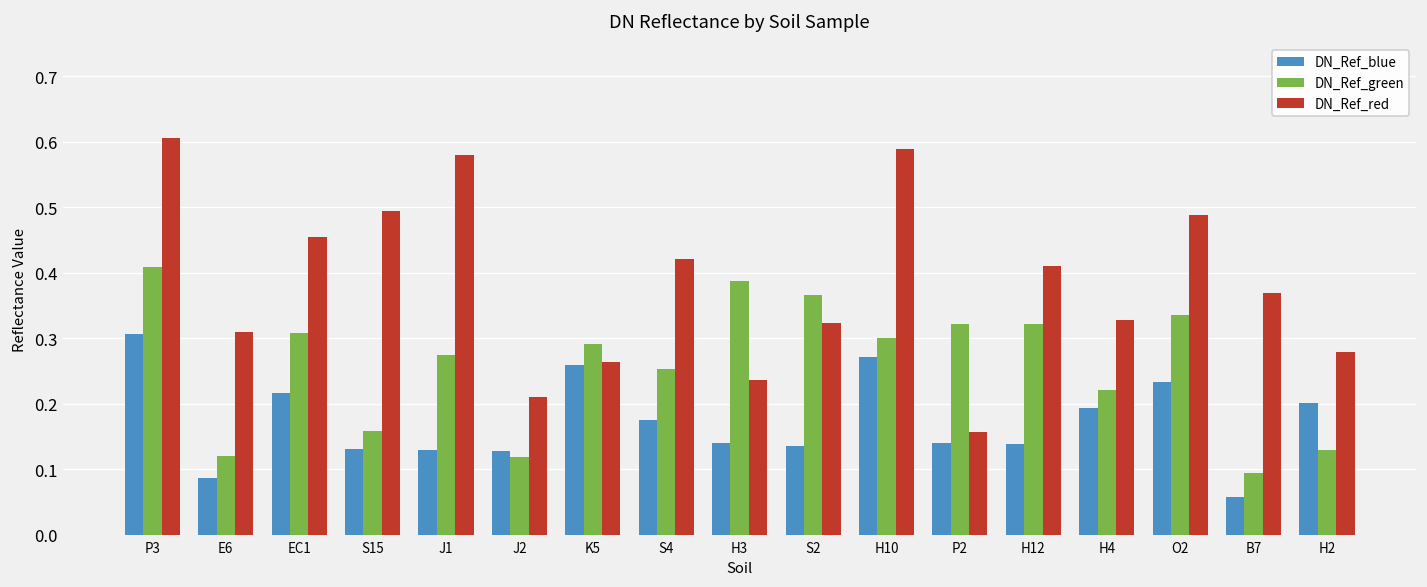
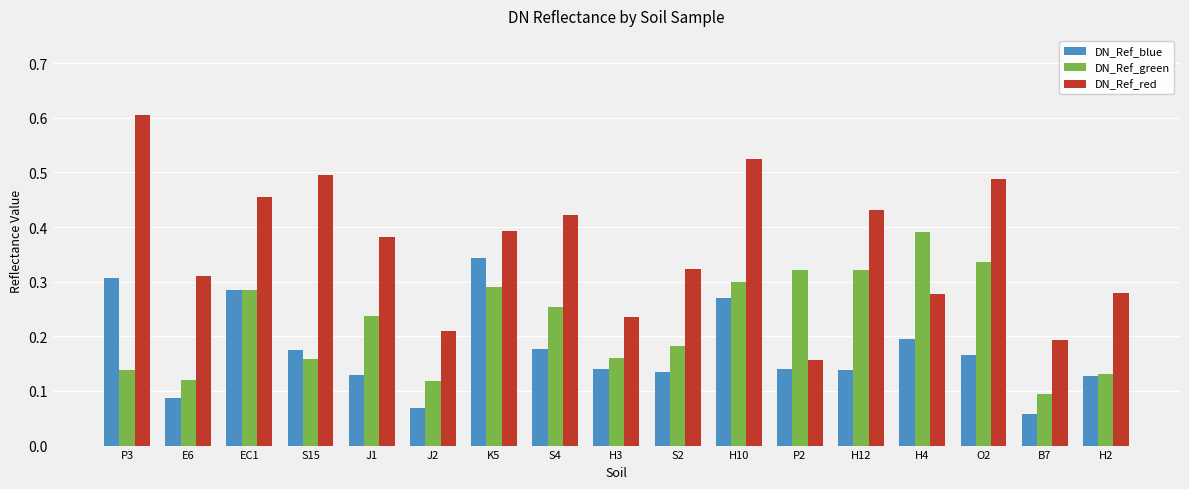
  {
    "DN_Ref_blue": {
      "P3": 0.31,
      "E6": 0.09,
-     "EC1": 0.22,
-     "S15": 0.13,
+     "EC1": 0.29,
+     "S15": 0.18,
      "J1": 0.13,
-     "J2": 0.13,
-     "K5": 0.26,
+     "J2": 0.07,
+     "K5": 0.34,
      "S4": 0.18,
      "H3": 0.14,
      "S2": 0.14,
      "H10": 0.27,
      "P2": 0.14,
      "H12": 0.14,
      "H4": 0.19,
-     "O2": 0.23,
+     "O2": 0.17,
      "B7": 0.06,
-     "H2": 0.20
+     "H2": 0.13
    },
    "DN_Ref_green": {
-     "P3": 0.41,
+     "P3": 0.14,
      "E6": 0.12,
-     "EC1": 0.31,
+     "EC1": 0.29,
      "S15": 0.16,
-     "J1": 0.27,
+     "J1": 0.24,
      "J2": 0.12,
      "K5": 0.29,
      "S4": 0.25,
-     "H3": 0.39,
-     "S2": 0.37,
+     "H3": 0.16,
+     "S2": 0.18,
      "H10": 0.30,
      "P2": 0.32,
      "H12": 0.32,
-     "H4": 0.22,
+     "H4": 0.39,
      "O2": 0.34,
      "B7": 0.09,
      "H2": 0.13
    },
    "DN_Ref_red": {
      "P3": 0.61,
      "E6": 0.31,
      "EC1": 0.45,
      "S15": 0.49,
-     "J1": 0.58,
+     "J1": 0.38,
      "J2": 0.21,
-     "K5": 0.26,
+     "K5": 0.39,
      "S4": 0.42,
      "H3": 0.24,
      "S2": 0.32,
-     "H10": 0.59,
+     "H10": 0.52,
      "P2": 0.16,
-     "H12": 0.41,
-     "H4": 0.33,
+     "H12": 0.43,
+     "H4": 0.28,
      "O2": 0.49,
-     "B7": 0.37,
+     "B7": 0.19,
      "H2": 0.28
    }
  }
